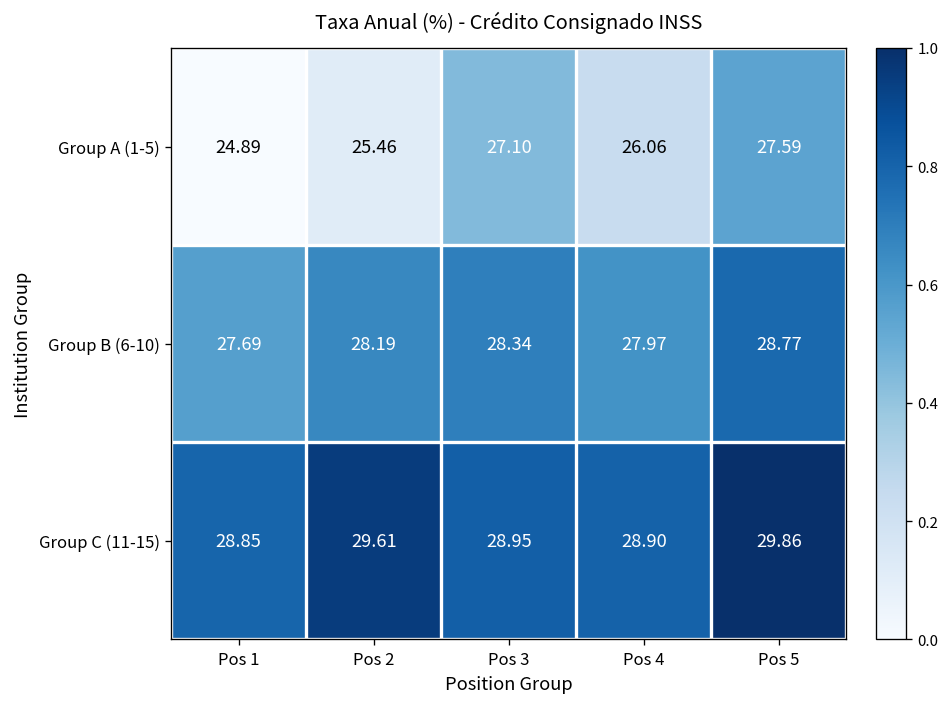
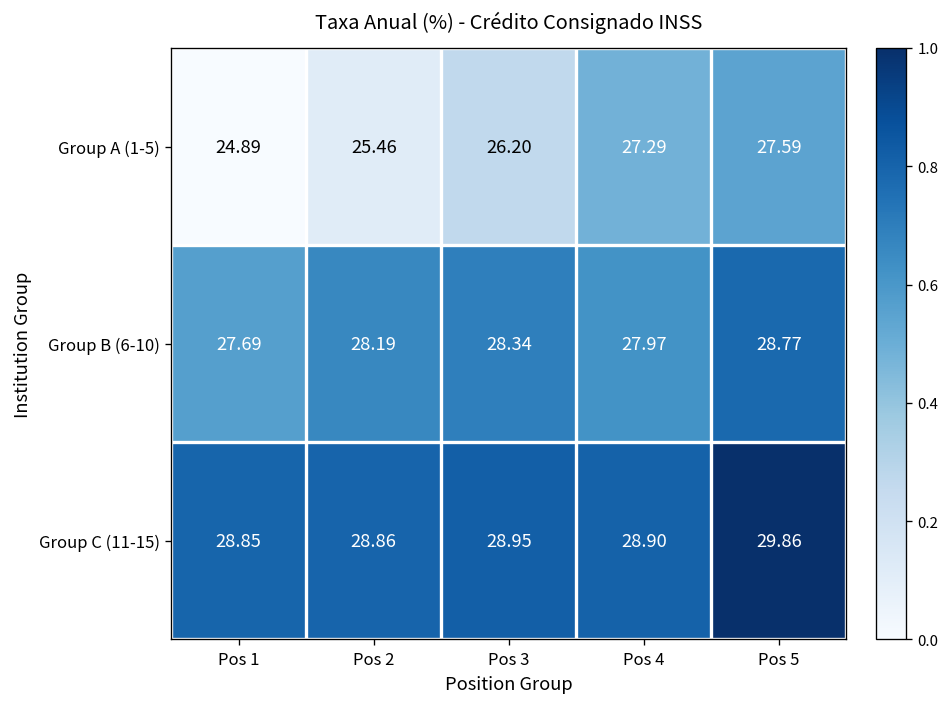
  {
    "Group A (1-5)": {
      "Pos 1": 24.89,
      "Pos 2": 25.46,
-     "Pos 3": 27.10,
-     "Pos 4": 26.06,
+     "Pos 3": 26.20,
+     "Pos 4": 27.29,
      "Pos 5": 27.59
    },
    "Group B (6-10)": {
      "Pos 1": 27.69,
      "Pos 2": 28.19,
      "Pos 3": 28.34,
      "Pos 4": 27.97,
      "Pos 5": 28.77
    },
    "Group C (11-15)": {
      "Pos 1": 28.85,
-     "Pos 2": 29.61,
+     "Pos 2": 28.86,
      "Pos 3": 28.95,
      "Pos 4": 28.90,
      "Pos 5": 29.86
    }
  }
